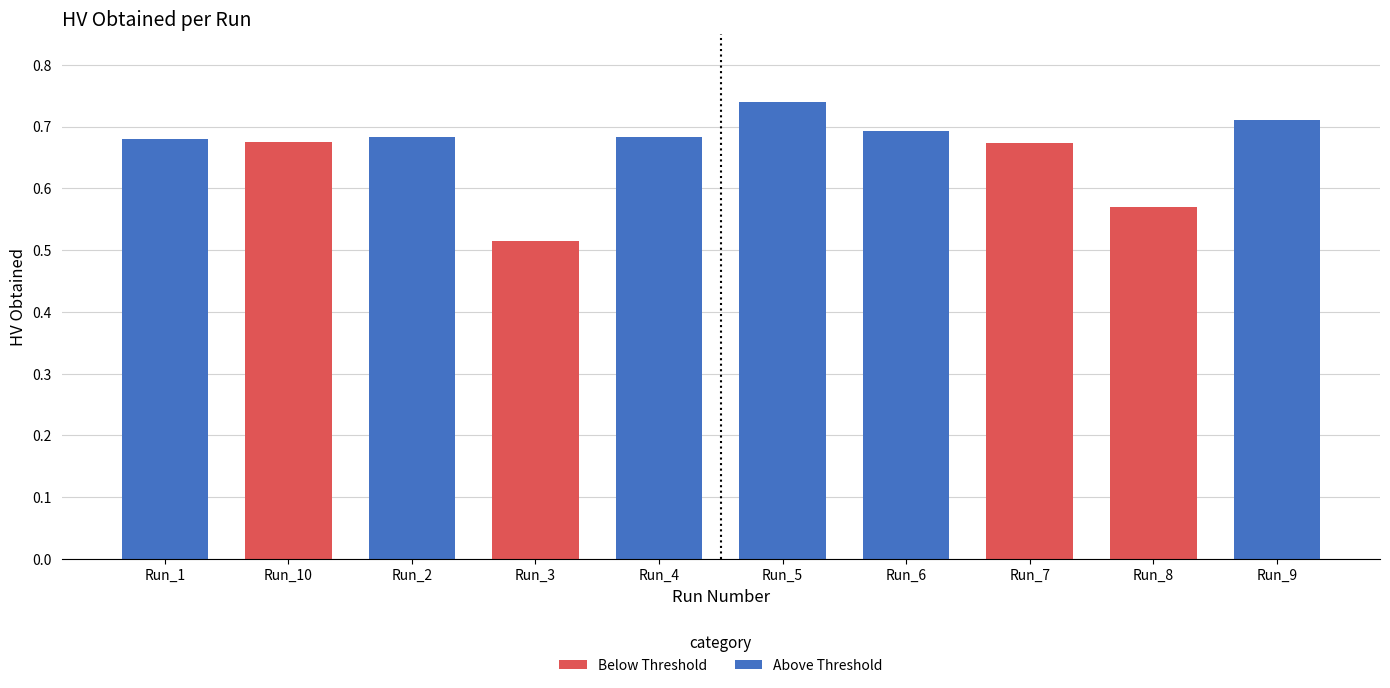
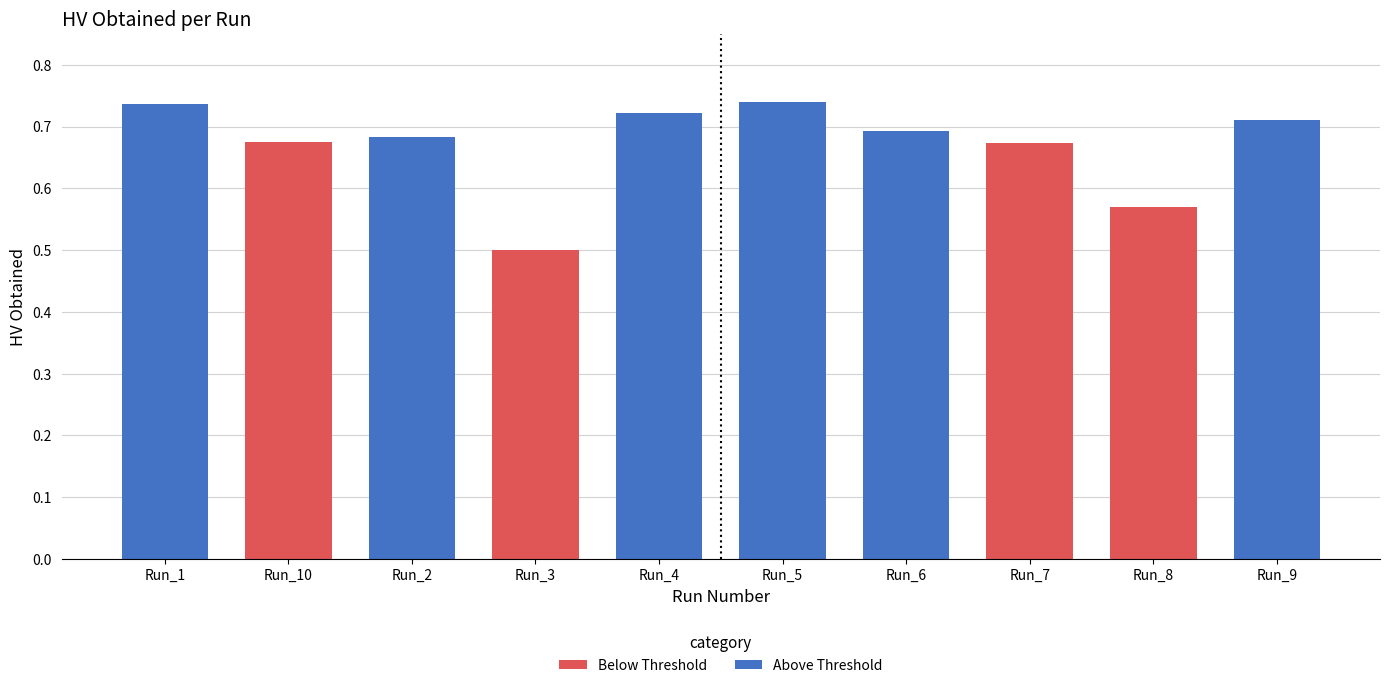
  {
    "Below Threshold": {
      "Run_10": 0.68,
-     "Run_3": 0.52,
+     "Run_3": 0.50,
      "Run_7": 0.67,
      "Run_8": 0.57
    },
    "Above Threshold": {
-     "Run_1": 0.68,
+     "Run_1": 0.74,
      "Run_2": 0.68,
-     "Run_4": 0.68,
+     "Run_4": 0.72,
      "Run_5": 0.74,
      "Run_6": 0.69,
      "Run_9": 0.71
    }
  }
